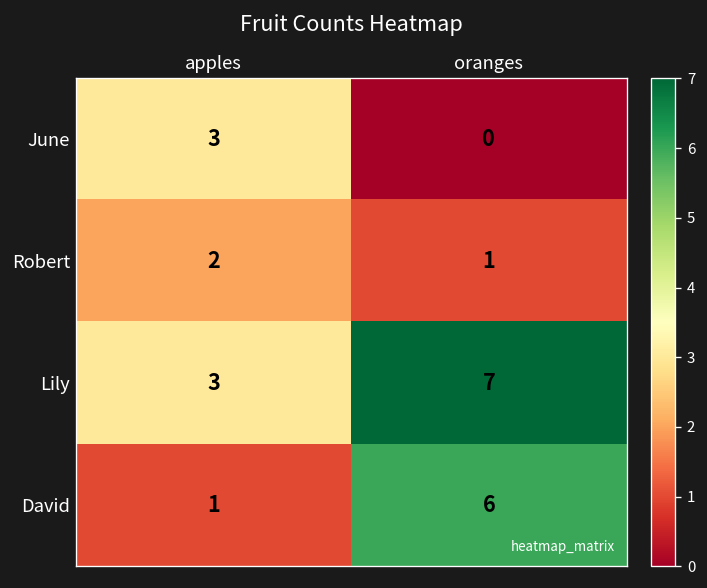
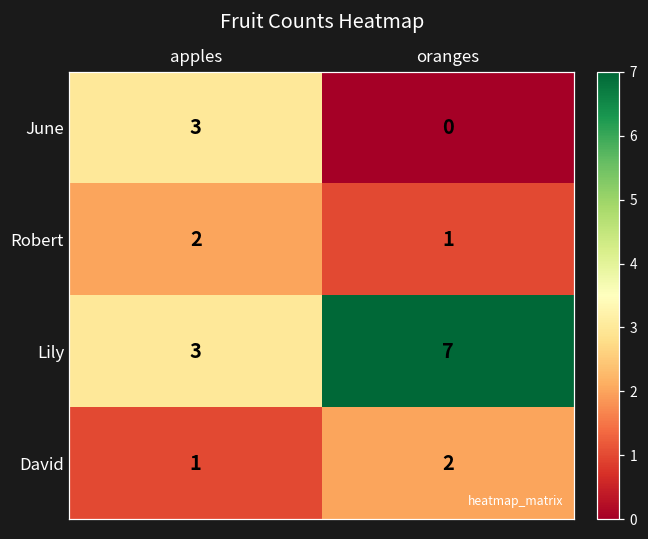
  {
    "June": {
      "apples": 3,
      "oranges": 0
    },
    "Robert": {
      "apples": 2,
      "oranges": 1
    },
    "Lily": {
      "apples": 3,
      "oranges": 7
    },
    "David": {
      "apples": 1,
-     "oranges": 6
+     "oranges": 2
    }
  }
